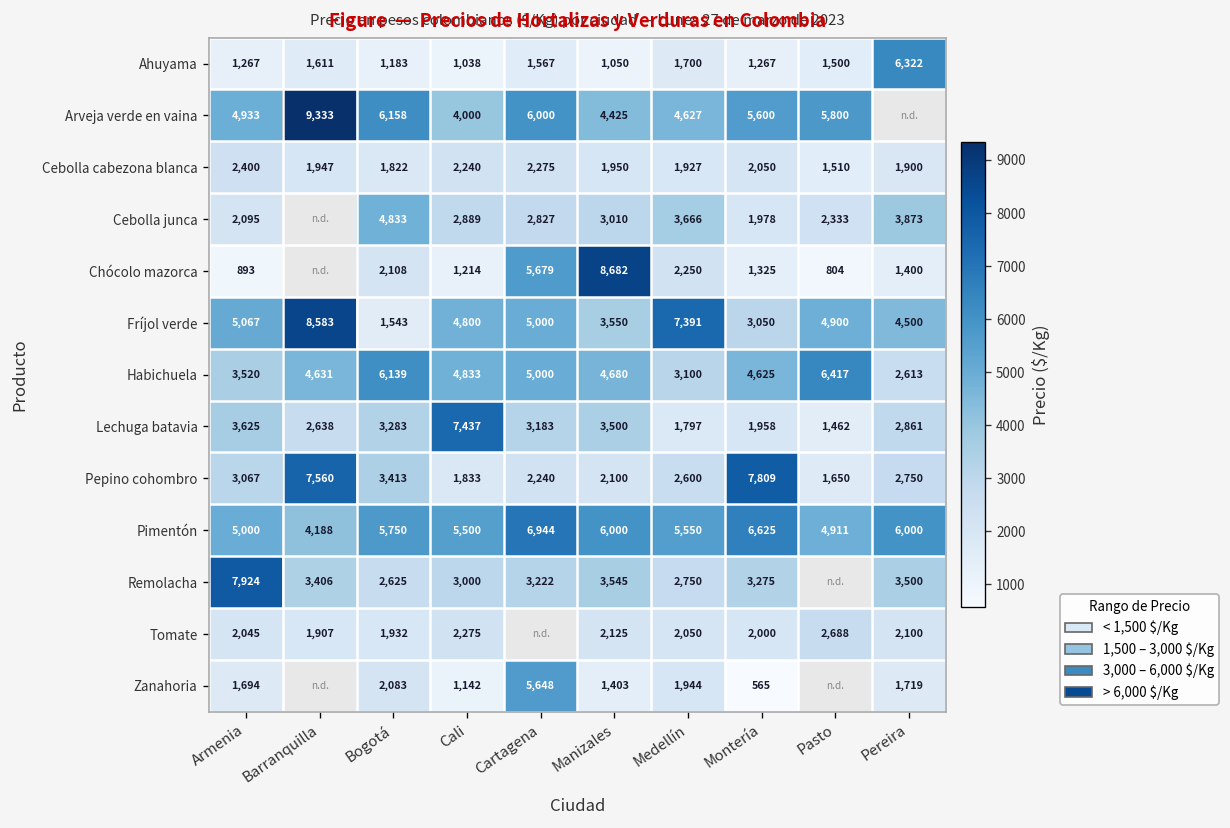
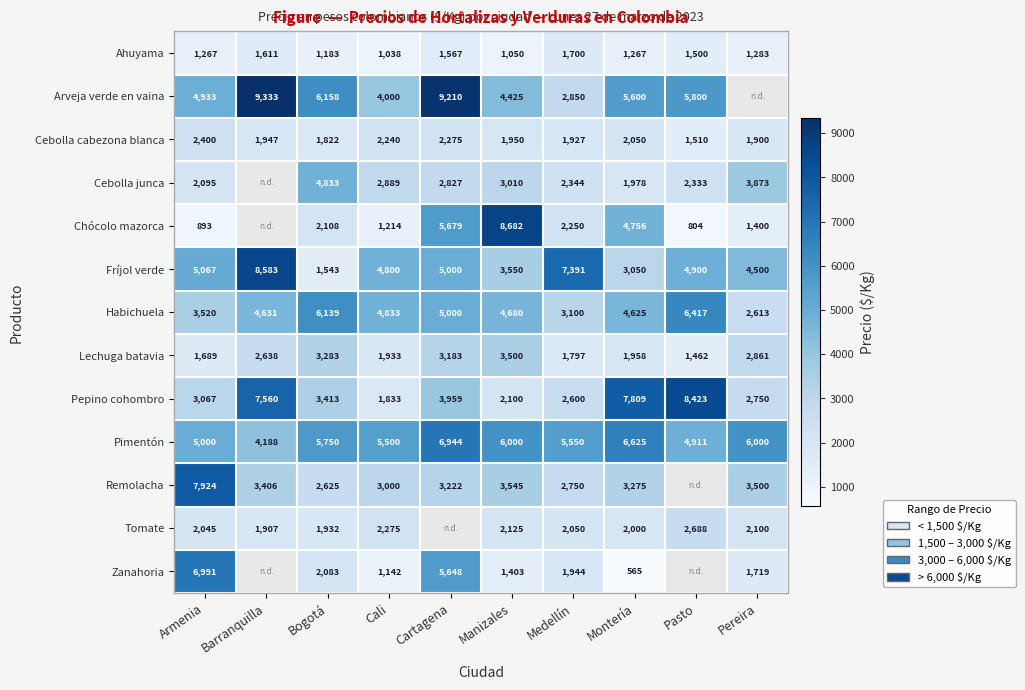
  {
    "Ahuyama": {
      "Armenia": "1,267",
      "Barranquilla": "1,611",
      "Bogotá": "1,183",
      "Cali": "1,038",
      "Cartagena": "1,567",
      "Manizales": "1,050",
      "Medellín": "1,700",
      "Montería": "1,267",
      "Pasto": "1,500",
-     "Pereira": "6,322"
+     "Pereira": "1,283"
    },
    "Arveja verde en vaina": {
      "Armenia": "4,933",
      "Barranquilla": "9,333",
      "Bogotá": "6,158",
      "Cali": "4,000",
-     "Cartagena": "6,000",
+     "Cartagena": "9,210",
      "Manizales": "4,425",
-     "Medellín": "4,627",
+     "Medellín": "2,850",
      "Montería": "5,600",
      "Pasto": "5,800"
    },
    "Cebolla cabezona blanca": {
      "Armenia": "2,400",
      "Barranquilla": "1,947",
      "Bogotá": "1,822",
      "Cali": "2,240",
      "Cartagena": "2,275",
      "Manizales": "1,950",
      "Medellín": "1,927",
      "Montería": "2,050",
      "Pasto": "1,510",
      "Pereira": "1,900"
    },
    "Cebolla junca": {
      "Armenia": "2,095",
      "Bogotá": "4,833",
      "Cali": "2,889",
      "Cartagena": "2,827",
      "Manizales": "3,010",
-     "Medellín": "3,666",
+     "Medellín": "2,344",
      "Montería": "1,978",
      "Pasto": "2,333",
      "Pereira": "3,873"
    },
    "Chócolo mazorca": {
      "Armenia": "893",
      "Bogotá": "2,108",
      "Cali": "1,214",
      "Cartagena": "5,679",
      "Manizales": "8,682",
      "Medellín": "2,250",
-     "Montería": "1,325",
+     "Montería": "4,756",
      "Pasto": "804",
      "Pereira": "1,400"
    },
    "Fríjol verde": {
      "Armenia": "5,067",
      "Barranquilla": "8,583",
      "Bogotá": "1,543",
      "Cali": "4,800",
      "Cartagena": "5,000",
      "Manizales": "3,550",
      "Medellín": "7,391",
      "Montería": "3,050",
      "Pasto": "4,900",
      "Pereira": "4,500"
    },
    "Habichuela": {
      "Armenia": "3,520",
      "Barranquilla": "4,631",
      "Bogotá": "6,139",
      "Cali": "4,833",
      "Cartagena": "5,000",
      "Manizales": "4,680",
      "Medellín": "3,100",
      "Montería": "4,625",
      "Pasto": "6,417",
      "Pereira": "2,613"
    },
    "Lechuga batavia": {
-     "Armenia": "3,625",
+     "Armenia": "1,689",
      "Barranquilla": "2,638",
      "Bogotá": "3,283",
-     "Cali": "7,437",
+     "Cali": "1,933",
      "Cartagena": "3,183",
      "Manizales": "3,500",
      "Medellín": "1,797",
      "Montería": "1,958",
      "Pasto": "1,462",
      "Pereira": "2,861"
    },
    "Pepino cohombro": {
      "Armenia": "3,067",
      "Barranquilla": "7,560",
      "Bogotá": "3,413",
      "Cali": "1,833",
-     "Cartagena": "2,240",
+     "Cartagena": "3,959",
      "Manizales": "2,100",
      "Medellín": "2,600",
      "Montería": "7,809",
-     "Pasto": "1,650",
+     "Pasto": "8,423",
      "Pereira": "2,750"
    },
    "Pimentón": {
      "Armenia": "5,000",
      "Barranquilla": "4,188",
      "Bogotá": "5,750",
      "Cali": "5,500",
      "Cartagena": "6,944",
      "Manizales": "6,000",
      "Medellín": "5,550",
      "Montería": "6,625",
      "Pasto": "4,911",
      "Pereira": "6,000"
    },
    "Remolacha": {
      "Armenia": "7,924",
      "Barranquilla": "3,406",
      "Bogotá": "2,625",
      "Cali": "3,000",
      "Cartagena": "3,222",
      "Manizales": "3,545",
      "Medellín": "2,750",
      "Montería": "3,275",
      "Pereira": "3,500"
    },
    "Tomate": {
      "Armenia": "2,045",
      "Barranquilla": "1,907",
      "Bogotá": "1,932",
      "Cali": "2,275",
      "Manizales": "2,125",
      "Medellín": "2,050",
      "Montería": "2,000",
      "Pasto": "2,688",
      "Pereira": "2,100"
    },
    "Zanahoria": {
-     "Armenia": "1,694",
+     "Armenia": "6,991",
      "Bogotá": "2,083",
      "Cali": "1,142",
      "Cartagena": "5,648",
      "Manizales": "1,403",
      "Medellín": "1,944",
      "Montería": "565",
      "Pereira": "1,719"
    }
  }
